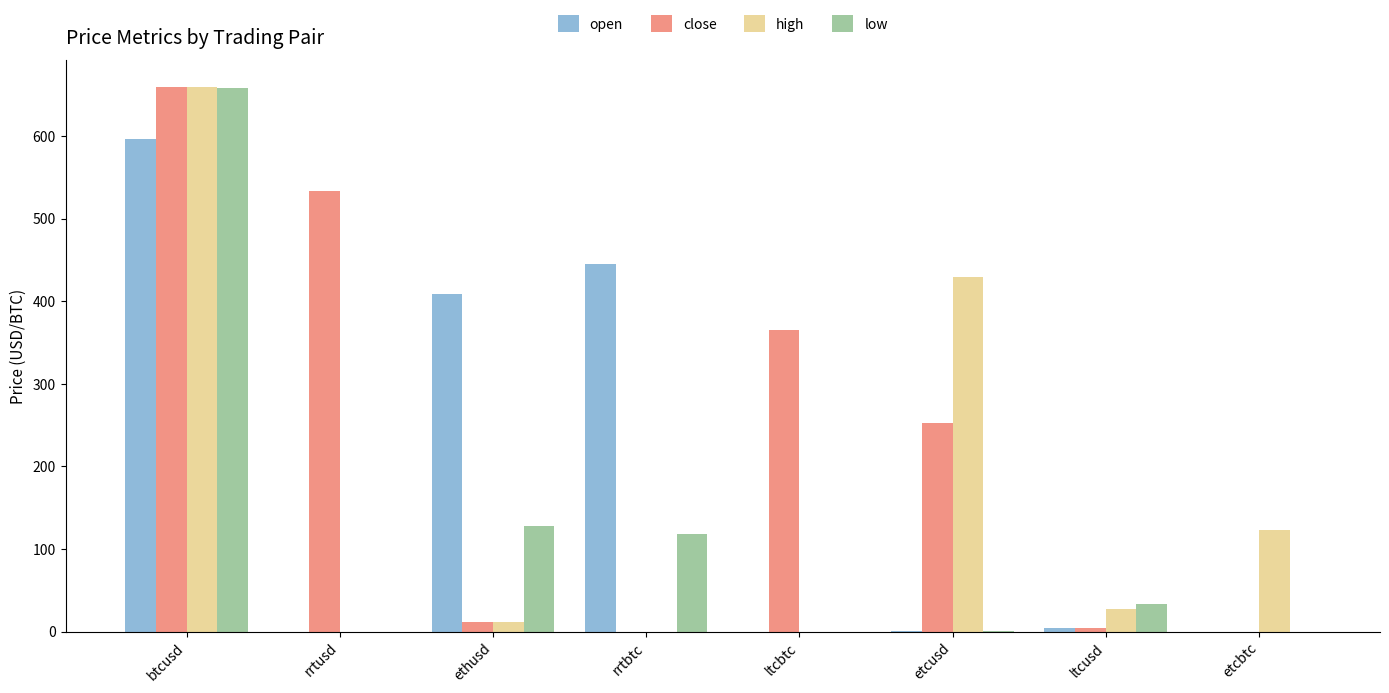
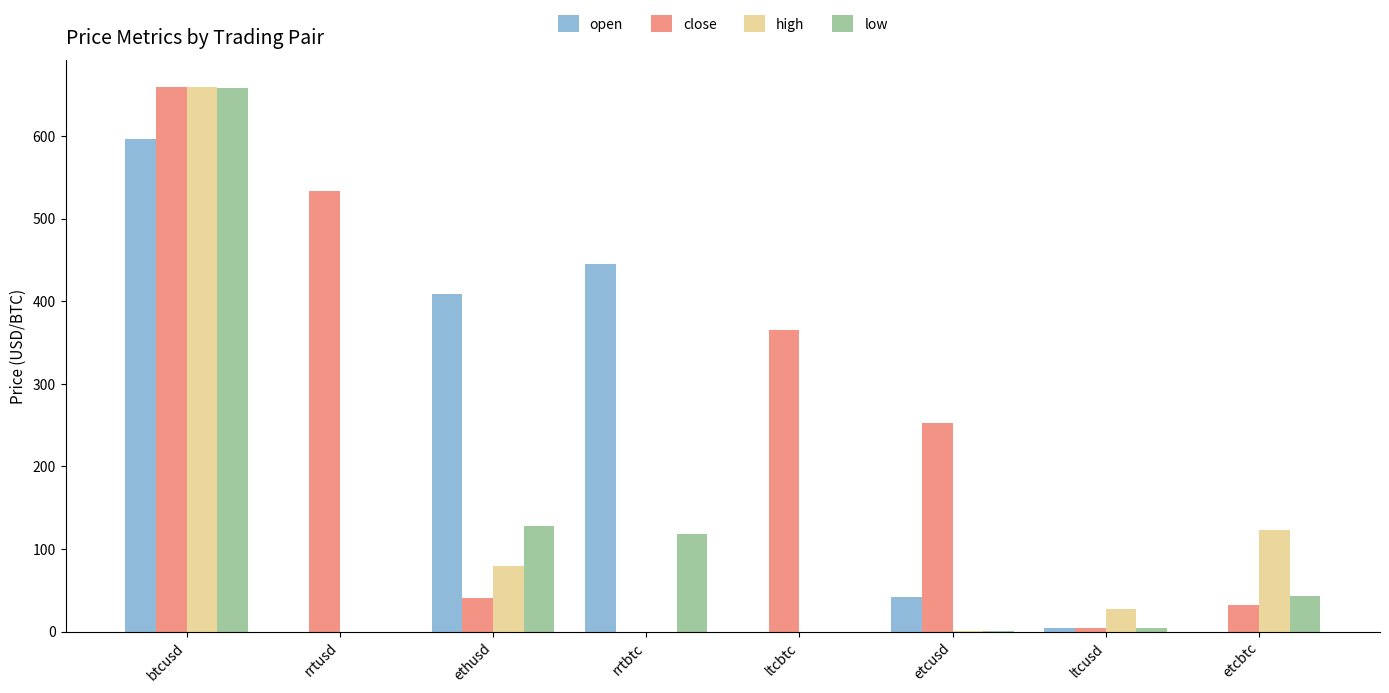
  {
    "open": {
      "btcusd": 600,
      "ethusd": 410,
      "rrtbtc": 440,
-     "etcusd": 0,
+     "etcusd": 40,
      "ltcusd": 0
    },
    "close": {
      "btcusd": 660,
      "rrtusd": 530,
-     "ethusd": 10,
+     "ethusd": 40,
      "ltcbtc": 360,
      "etcusd": 250,
      "ltcusd": 0,
-     "etcbtc": 0
+     "etcbtc": 30
    },
    "high": {
      "btcusd": 660,
-     "ethusd": 10,
-     "etcusd": 430,
+     "ethusd": 80,
+     "etcusd": 0,
      "ltcusd": 30,
      "etcbtc": 120
    },
    "low": {
      "btcusd": 660,
      "ethusd": 130,
      "rrtbtc": 120,
-     "ltcusd": 30,
-     "etcbtc": 0
+     "ltcusd": 0,
+     "etcbtc": 40
    }
  }
